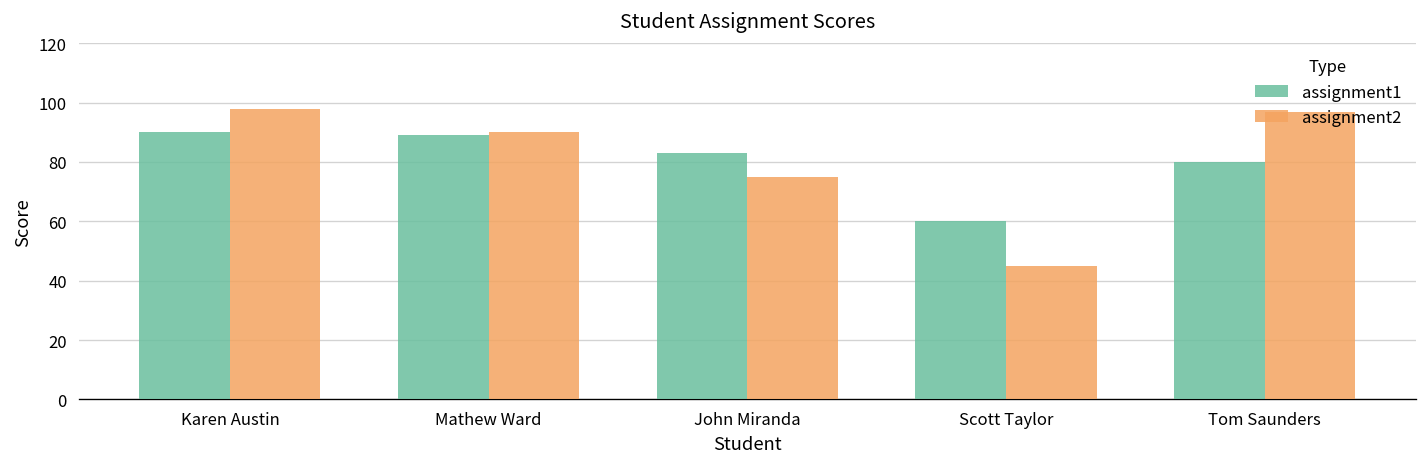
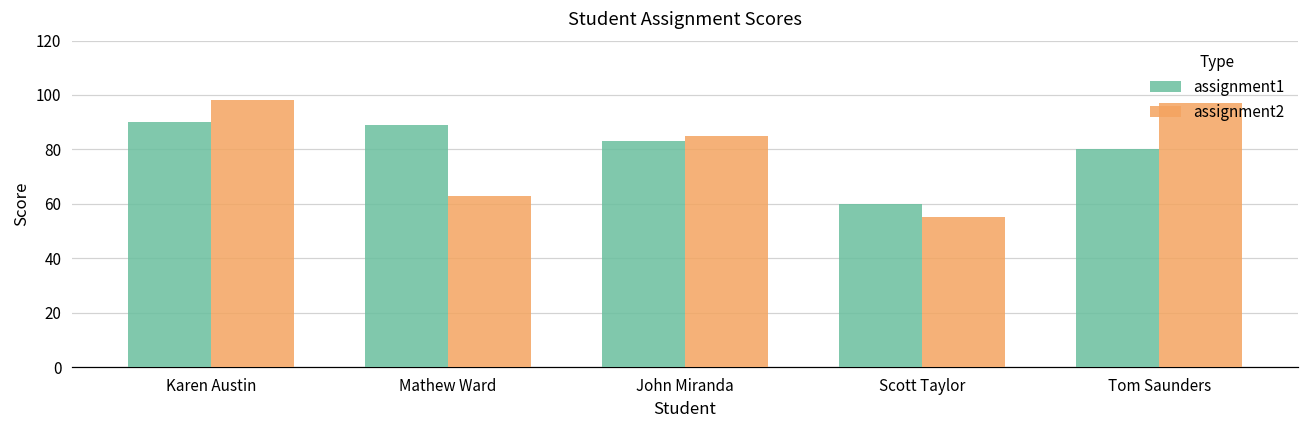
  {
    "assignment1": {
      "Karen Austin": 90,
      "Mathew Ward": 89,
      "John Miranda": 83,
      "Scott Taylor": 60,
      "Tom Saunders": 80
    },
    "assignment2": {
      "Karen Austin": 98,
-     "Mathew Ward": 90,
-     "John Miranda": 75,
-     "Scott Taylor": 45,
+     "Mathew Ward": 63,
+     "John Miranda": 85,
+     "Scott Taylor": 55,
      "Tom Saunders": 97
    }
  }
